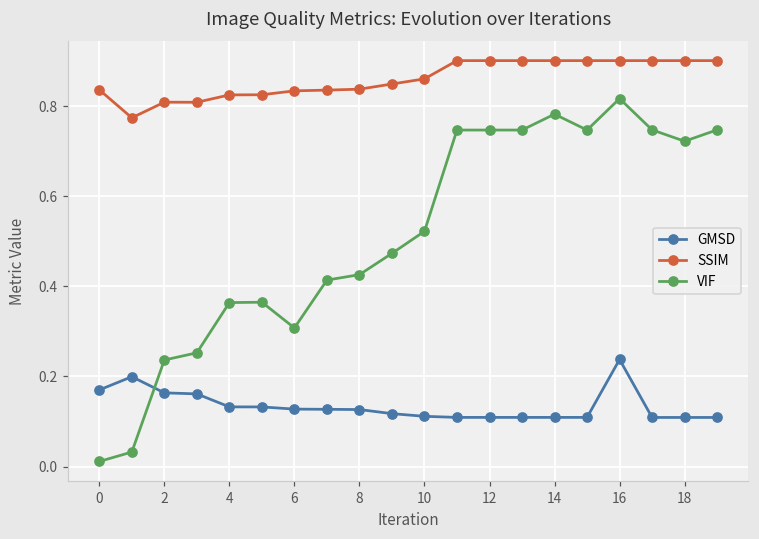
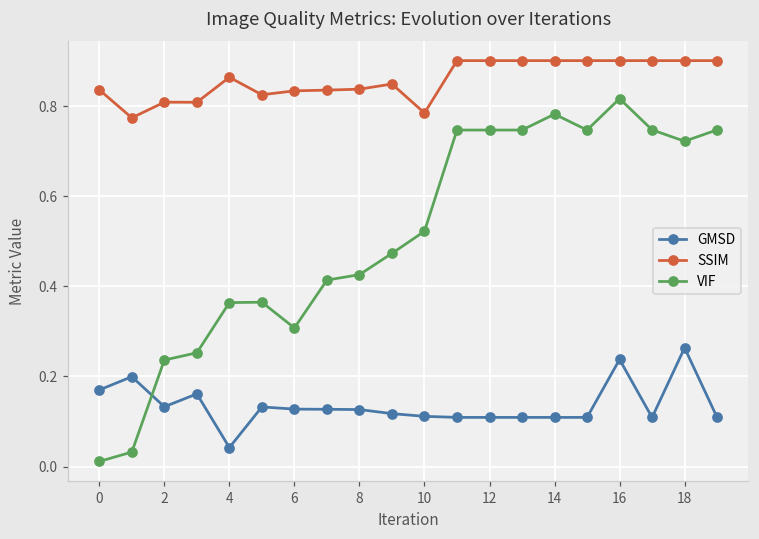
  {
    "GMSD": {
      "0": 0.17,
-     "2": 0.16,
-     "4": 0.13,
+     "2": 0.13,
+     "4": 0.04,
      "6": 0.13,
      "8": 0.13,
      "10": 0.11,
      "12": 0.11,
      "14": 0.11,
      "16": 0.24,
-     "18": 0.11
+     "18": 0.26
    },
    "SSIM": {
      "0": 0.84,
      "2": 0.81,
-     "4": 0.83,
+     "4": 0.86,
      "6": 0.83,
      "8": 0.84,
-     "10": 0.86,
+     "10": 0.79,
      "12": 0.90,
      "14": 0.90,
      "16": 0.90,
      "18": 0.90
    },
    "VIF": {
      "0": 0.01,
      "2": 0.24,
      "4": 0.36,
      "6": 0.31,
      "8": 0.43,
      "10": 0.52,
      "12": 0.75,
      "14": 0.78,
      "16": 0.82,
      "18": 0.72
    }
  }
